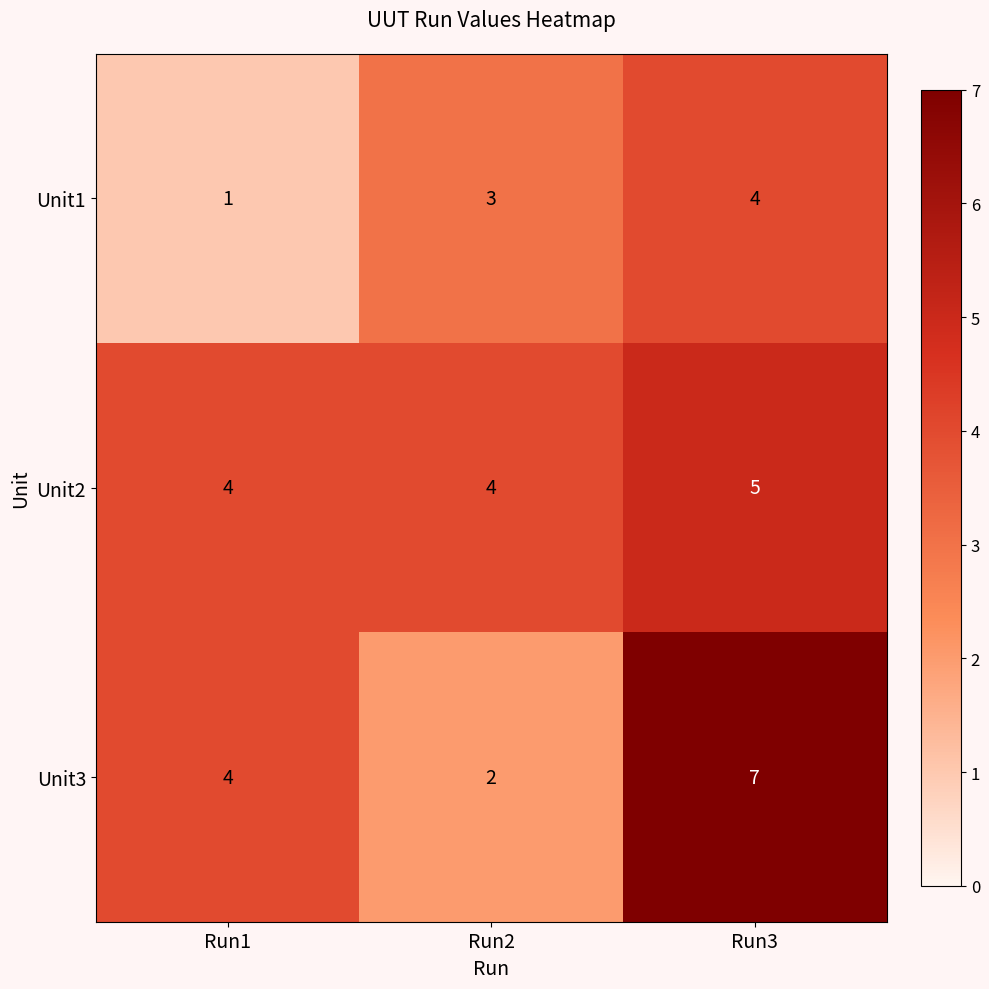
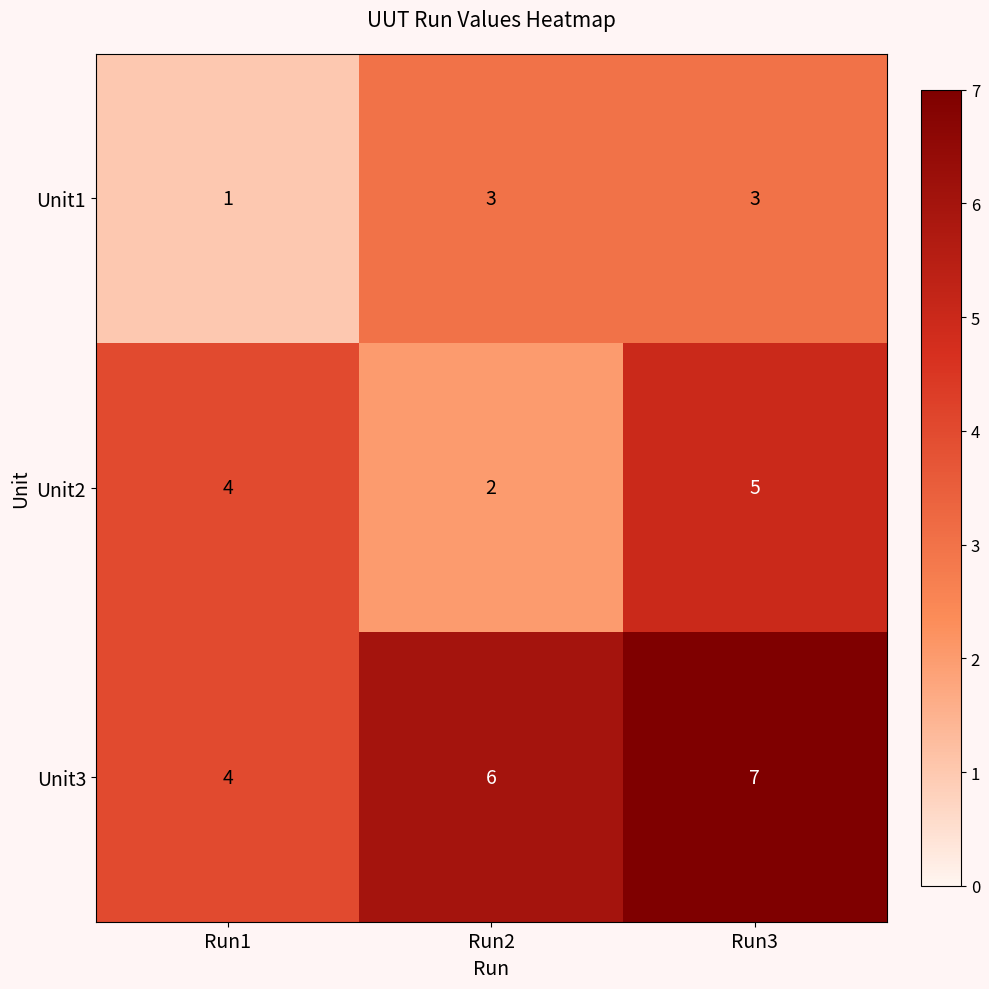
  {
    "Unit1": {
      "Run1": 1,
      "Run2": 3,
-     "Run3": 4
+     "Run3": 3
    },
    "Unit2": {
      "Run1": 4,
-     "Run2": 4,
+     "Run2": 2,
      "Run3": 5
    },
    "Unit3": {
      "Run1": 4,
-     "Run2": 2,
+     "Run2": 6,
      "Run3": 7
    }
  }
